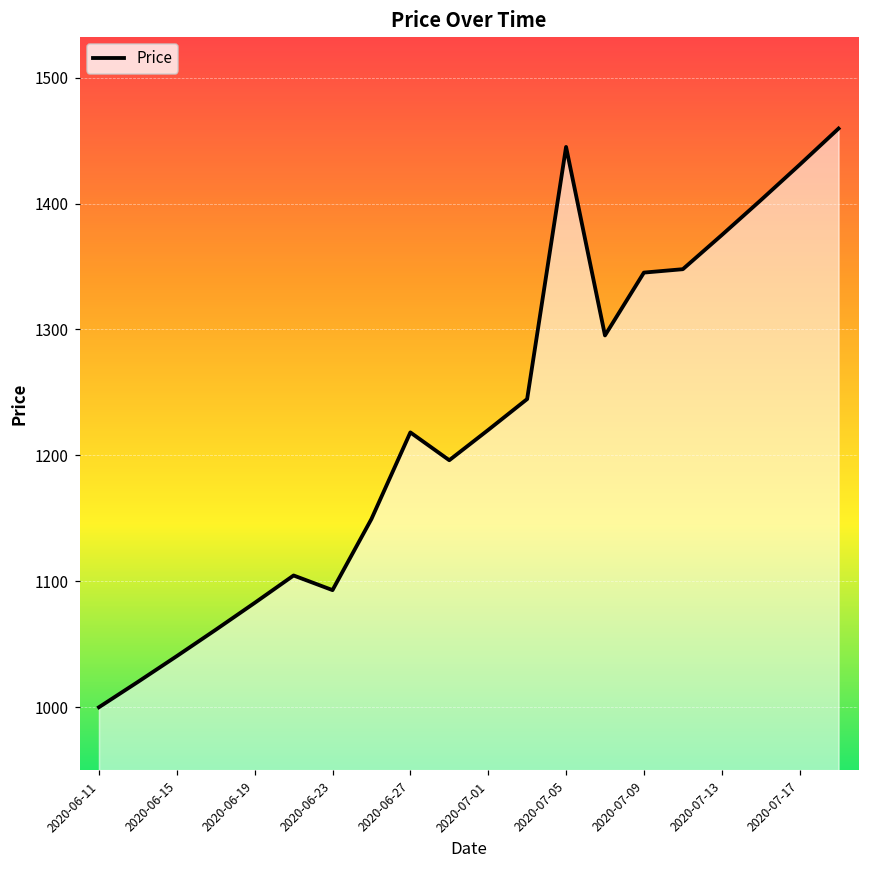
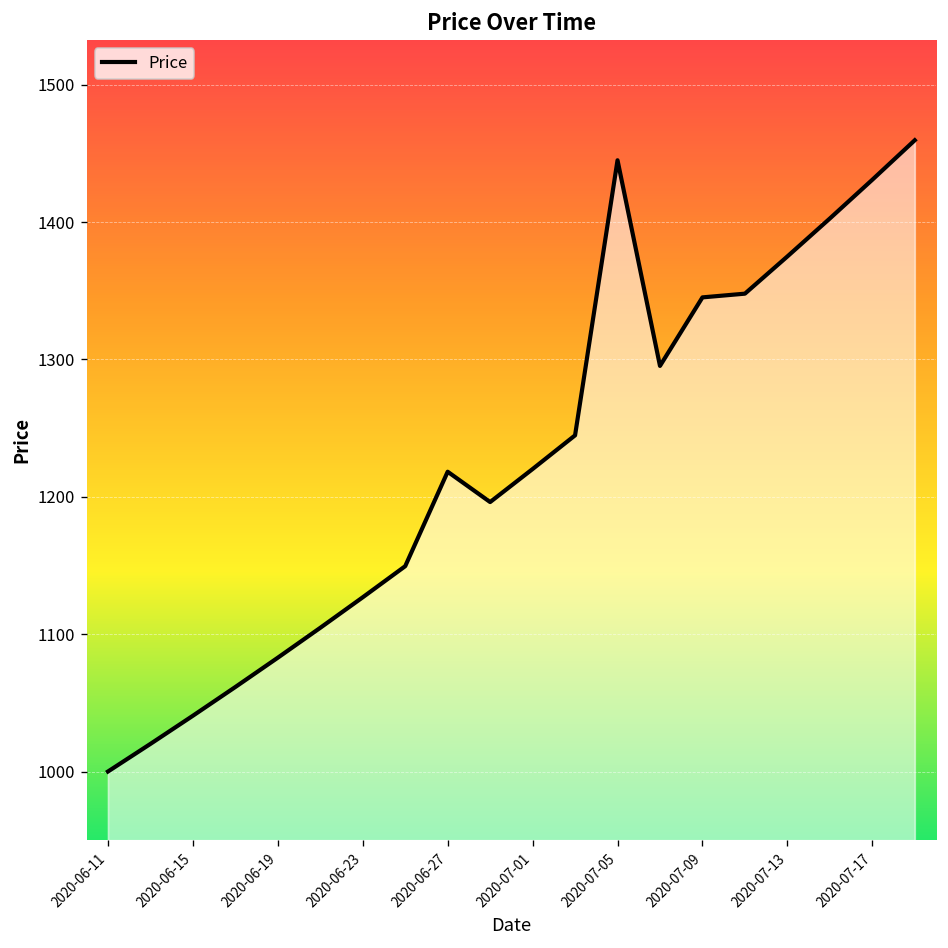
  {
    "2020-06-11": 1000,
    "2020-06-15": 1041,
    "2020-06-19": 1083,
-   "2020-06-23": 1093,
+   "2020-06-23": 1127,
    "2020-06-27": 1218,
    "2020-07-01": 1220,
    "2020-07-05": 1445,
    "2020-07-09": 1345,
    "2020-07-13": 1375,
    "2020-07-17": 1431
  }
